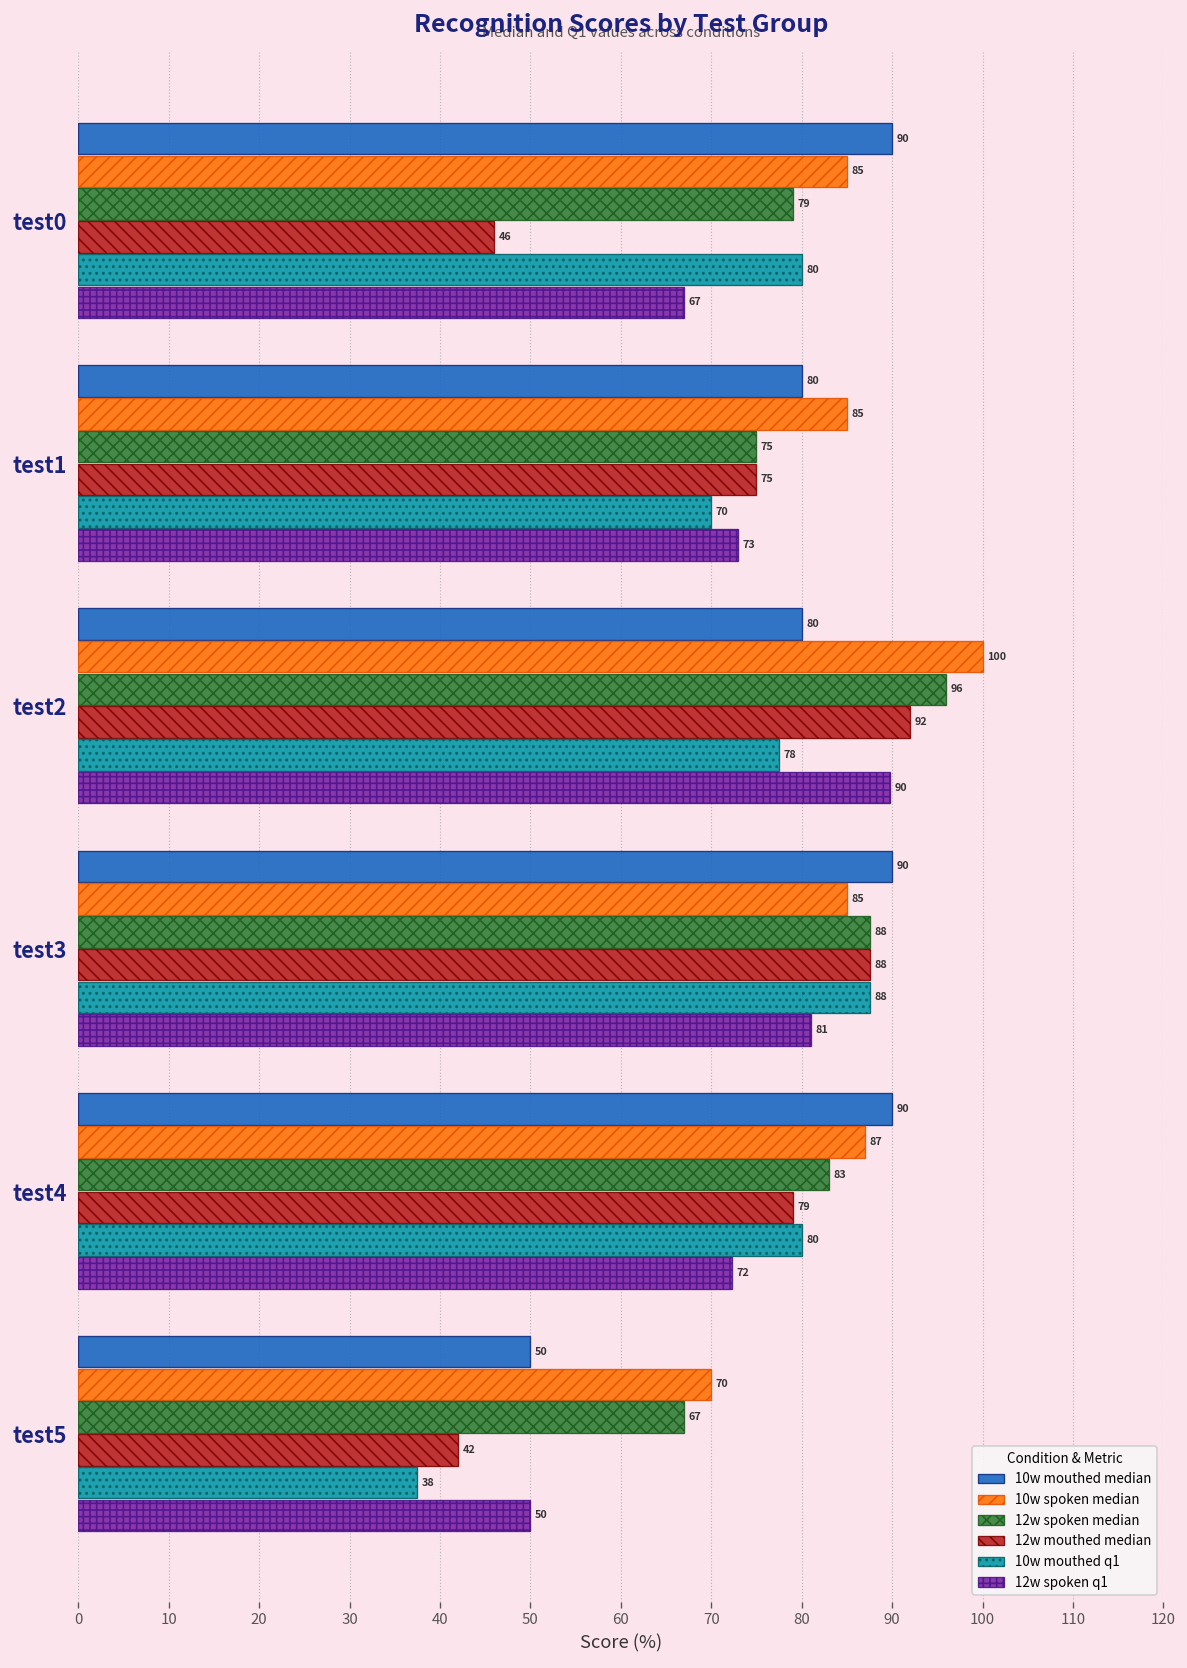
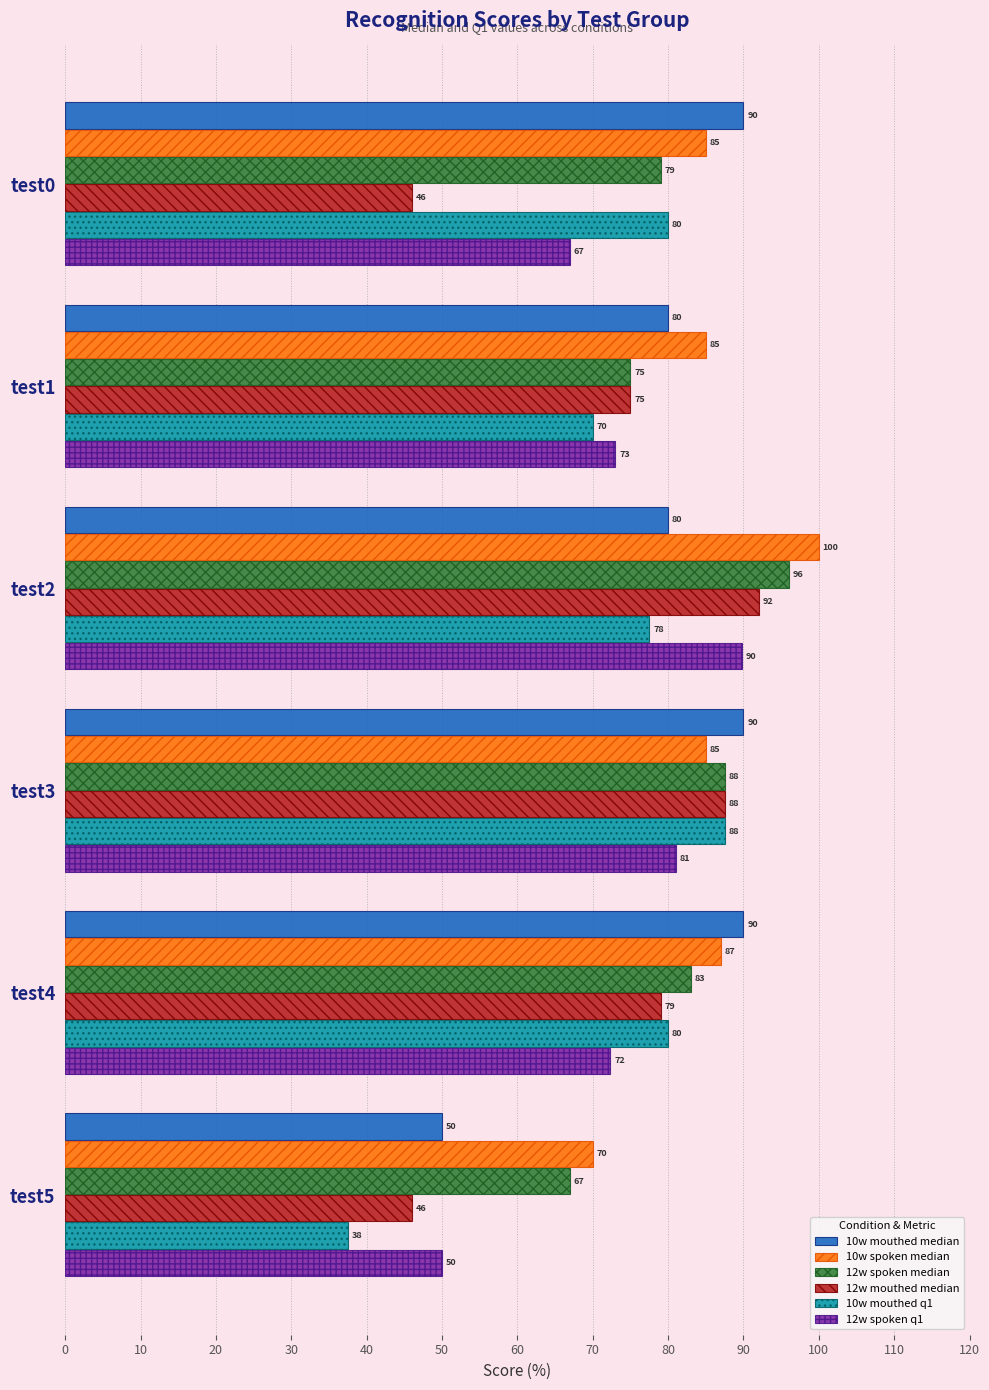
  {
    "10w spoken median": {
      "test0": 85,
      "test1": 85,
      "test2": 100,
      "test3": 85,
      "test4": 87,
      "test5": 70
    },
    "12w spoken median": {
      "test0": 79,
      "test1": 75,
      "test2": 96,
      "test3": 88,
      "test4": 83,
      "test5": 67
    },
    "12w mouthed median": {
      "test0": 46,
      "test1": 75,
      "test2": 92,
      "test3": 88,
      "test4": 79,
-     "test5": 42
+     "test5": 46
    },
    "12w spoken q1": {
      "test0": 67,
      "test1": 73,
      "test2": 90,
      "test3": 81,
      "test4": 72,
      "test5": 50
    }
  }
